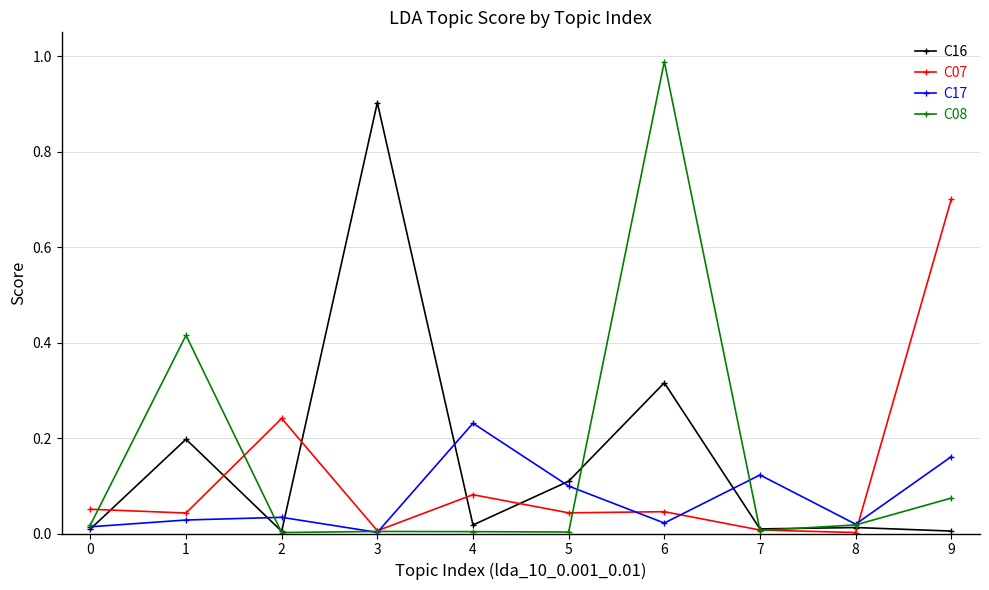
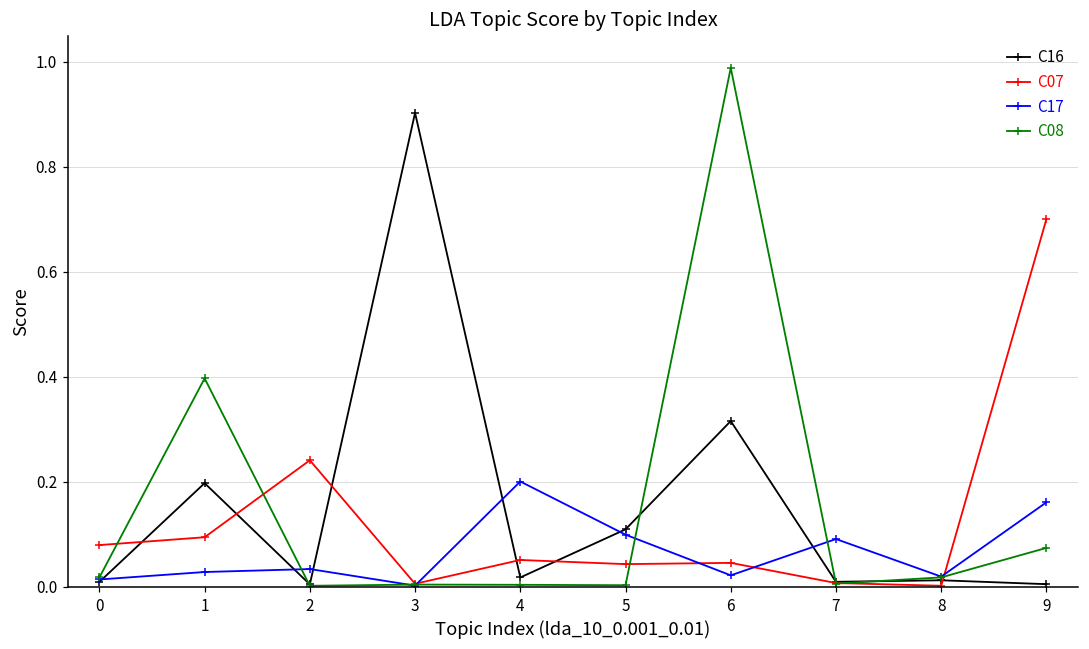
  {
    "C16": {
      "1": 0.20,
      "3": 0.90,
      "4": 0.02,
      "5": 0.11,
      "6": 0.32,
      "8": 0.01,
      "9": 0.01
    },
    "C07": {
-     "0": 0.05,
-     "1": 0.04,
+     "0": 0.08,
+     "1": 0.09,
      "2": 0.24,
-     "4": 0.08,
+     "4": 0.05,
      "5": 0.04,
      "6": 0.05,
      "8": 0.00,
      "9": 0.70
    },
    "C17": {
      "1": 0.03,
      "2": 0.03,
-     "4": 0.23,
+     "4": 0.20,
      "5": 0.10,
      "6": 0.02,
-     "7": 0.12,
+     "7": 0.09,
      "9": 0.16
    },
    "C08": {
-     "1": 0.42,
+     "1": 0.40,
      "4": 0.00,
      "5": 0.00,
      "6": 0.99,
      "9": 0.07
    }
  }
